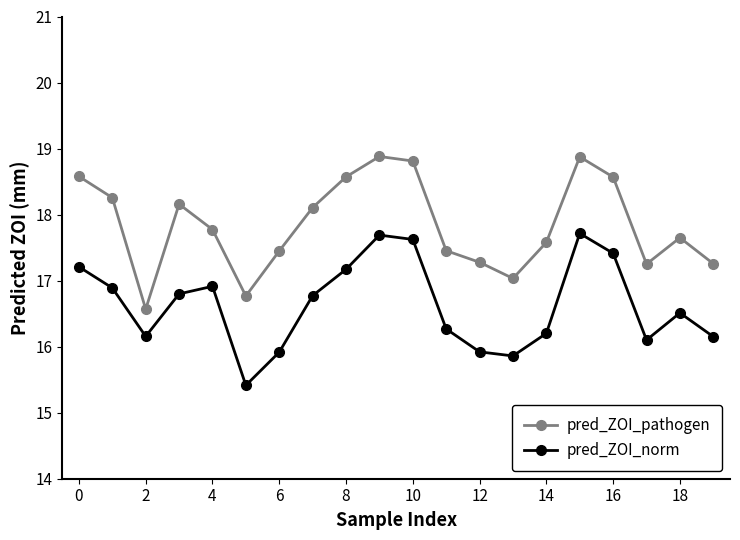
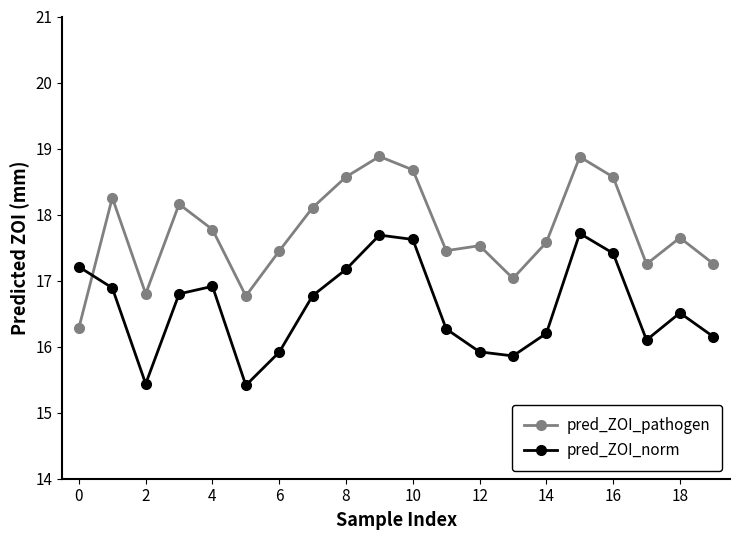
  {
    "pred_ZOI_pathogen": {
-     "0": 18.6,
-     "2": 16.6,
+     "0": 16.3,
+     "2": 16.8,
      "4": 17.8,
      "6": 17.4,
      "8": 18.6,
-     "10": 18.8,
-     "12": 17.3,
+     "10": 18.7,
+     "12": 17.5,
      "14": 17.6,
      "16": 18.6,
      "18": 17.6
    },
    "pred_ZOI_norm": {
      "0": 17.2,
-     "2": 16.2,
+     "2": 15.4,
      "4": 16.9,
      "6": 15.9,
      "8": 17.2,
      "10": 17.6,
      "12": 15.9,
      "14": 16.2,
      "16": 17.4,
      "18": 16.5
    }
  }
